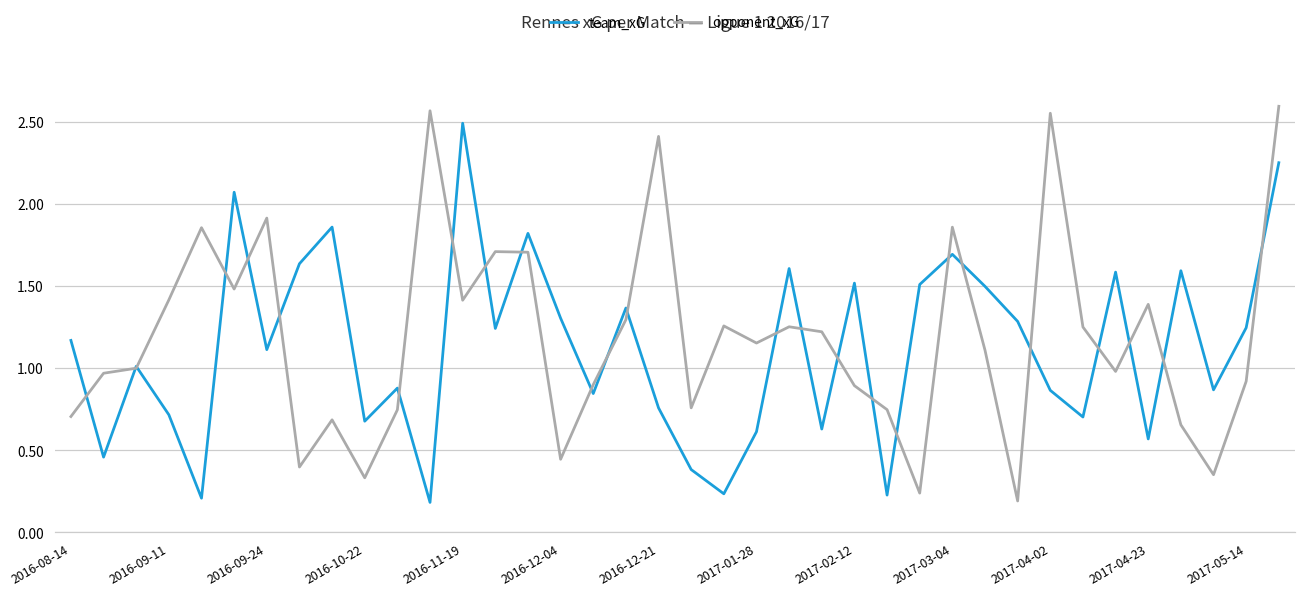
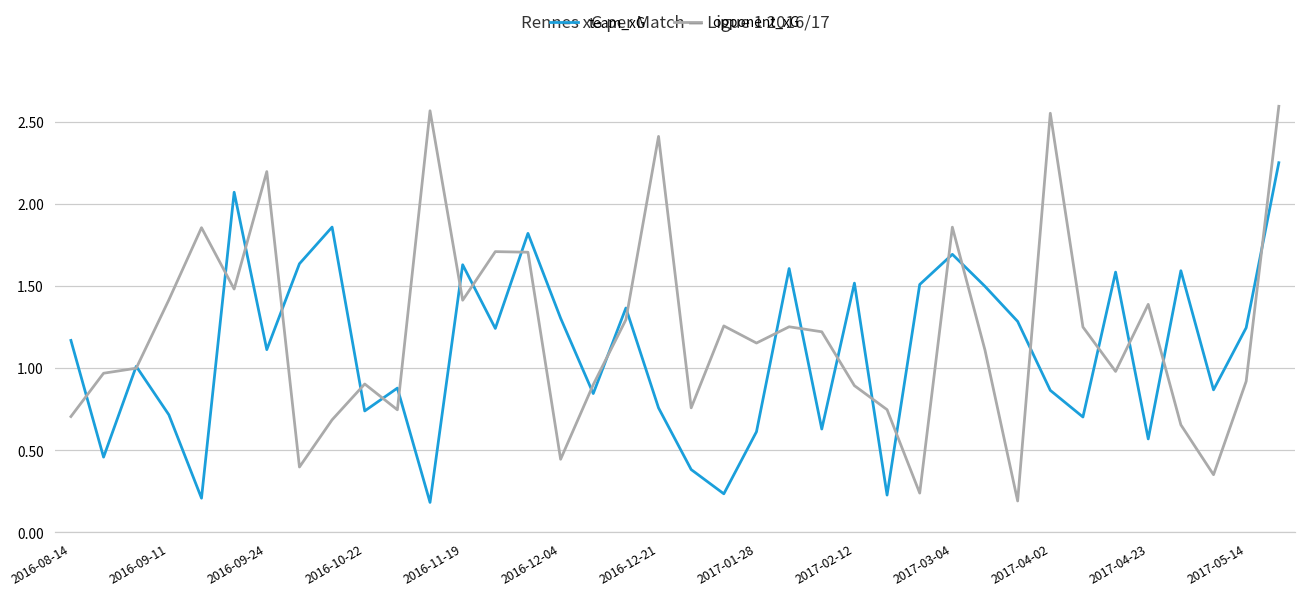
  {
    "team_xG": {
      "2016-08-14": 1.17,
      "2016-09-11": 0.72,
      "2016-09-24": 1.11,
-     "2016-10-22": 0.68,
-     "2016-11-19": 2.49,
+     "2016-10-22": 0.74,
+     "2016-11-19": 1.63,
      "2016-12-04": 1.30,
      "2016-12-21": 0.76,
      "2017-01-28": 0.61,
      "2017-02-12": 1.52,
      "2017-03-04": 1.69,
      "2017-04-02": 0.86,
      "2017-04-23": 0.57,
      "2017-05-14": 1.25
    },
    "opponent_xG": {
      "2016-08-14": 0.70,
      "2016-09-11": 1.42,
-     "2016-09-24": 1.91,
-     "2016-10-22": 0.33,
+     "2016-09-24": 2.20,
+     "2016-10-22": 0.90,
      "2016-11-19": 1.41,
      "2016-12-04": 0.44,
      "2016-12-21": 2.41,
      "2017-01-28": 1.15,
      "2017-02-12": 0.89,
      "2017-03-04": 1.86,
      "2017-04-02": 2.55,
      "2017-04-23": 1.39,
      "2017-05-14": 0.92
    }
  }
